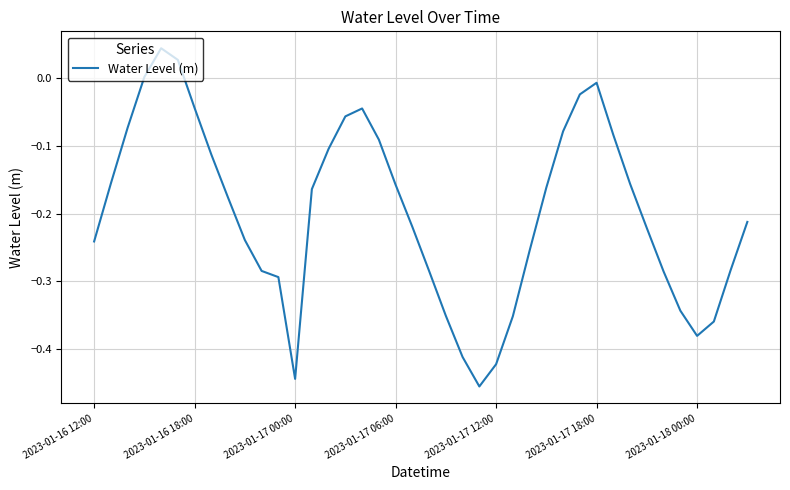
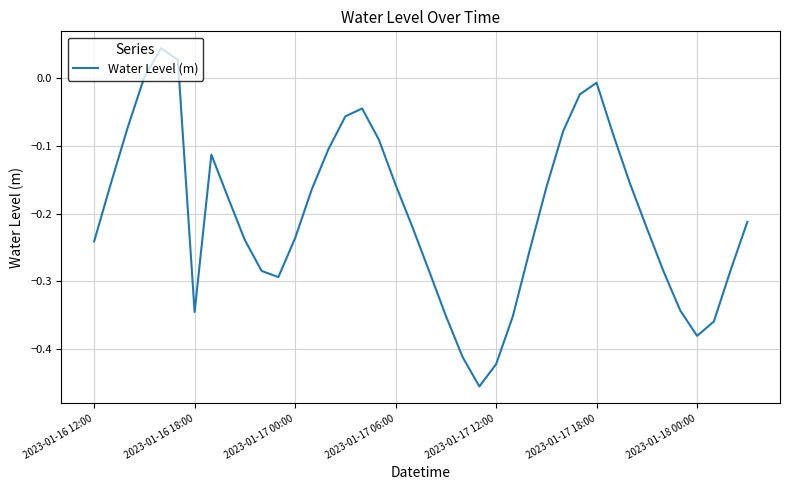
  {
    "2023-01-16 12:00": -0.24,
-   "2023-01-16 18:00": -0.04,
-   "2023-01-17 00:00": -0.44,
+   "2023-01-16 18:00": -0.35,
+   "2023-01-17 00:00": -0.24,
    "2023-01-17 06:00": -0.16,
    "2023-01-17 12:00": -0.42,
    "2023-01-17 18:00": -0.01,
    "2023-01-18 00:00": -0.38
  }
